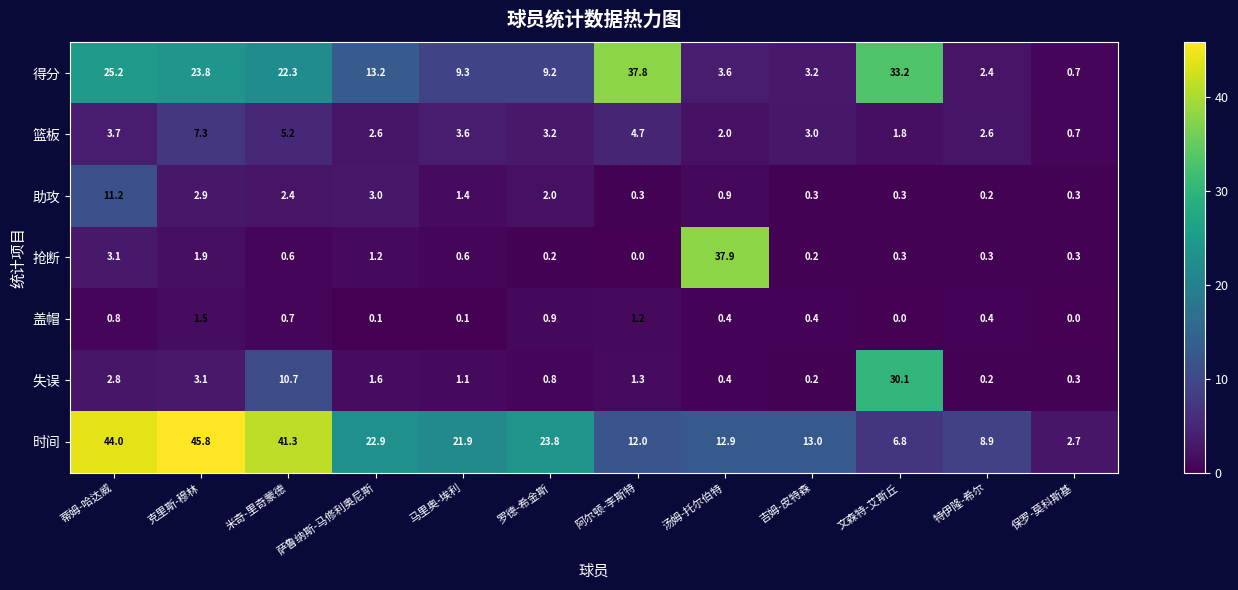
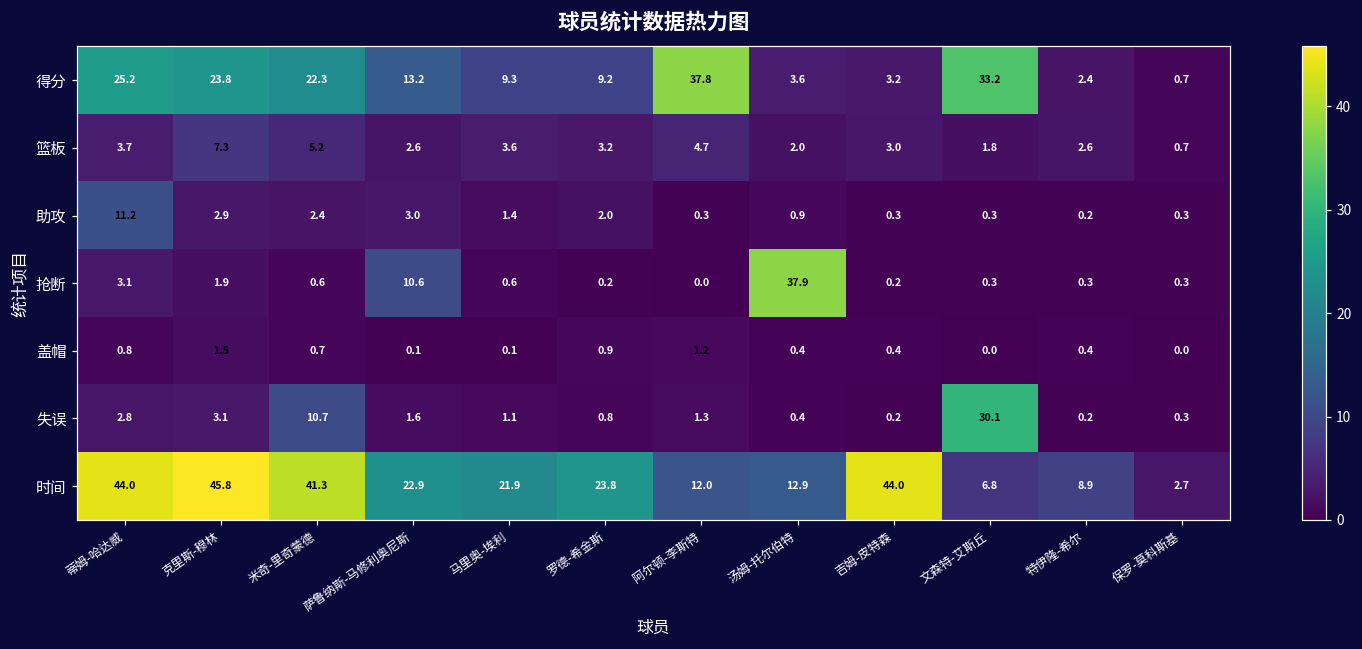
  {
    "得分": {
      "蒂姆-哈达威": 25.2,
      "克里斯-穆林": 23.8,
      "米奇-里奇蒙德": 22.3,
      "萨鲁纳斯-马修利奥尼斯": 13.2,
      "马里奥-埃利": 9.3,
      "罗德-希金斯": 9.2,
      "阿尔顿-李斯特": 37.8,
      "汤姆-托尔伯特": 3.6,
      "吉姆-皮特森": 3.2,
      "文森特-艾斯丘": 33.2,
      "特伊隆-希尔": 2.4,
      "保罗-莫科斯基": 0.7
    },
    "篮板": {
      "蒂姆-哈达威": 3.7,
      "克里斯-穆林": 7.3,
      "米奇-里奇蒙德": 5.2,
      "萨鲁纳斯-马修利奥尼斯": 2.6,
      "马里奥-埃利": 3.6,
      "罗德-希金斯": 3.2,
      "阿尔顿-李斯特": 4.7,
      "汤姆-托尔伯特": 2.0,
      "吉姆-皮特森": 3.0,
      "文森特-艾斯丘": 1.8,
      "特伊隆-希尔": 2.6,
      "保罗-莫科斯基": 0.7
    },
    "助攻": {
      "蒂姆-哈达威": 11.2,
      "克里斯-穆林": 2.9,
      "米奇-里奇蒙德": 2.4,
      "萨鲁纳斯-马修利奥尼斯": 3.0,
      "马里奥-埃利": 1.4,
      "罗德-希金斯": 2.0,
      "阿尔顿-李斯特": 0.3,
      "汤姆-托尔伯特": 0.9,
      "吉姆-皮特森": 0.3,
      "文森特-艾斯丘": 0.3,
      "特伊隆-希尔": 0.2,
      "保罗-莫科斯基": 0.3
    },
    "抢断": {
      "蒂姆-哈达威": 3.1,
      "克里斯-穆林": 1.9,
      "米奇-里奇蒙德": 0.6,
-     "萨鲁纳斯-马修利奥尼斯": 1.2,
+     "萨鲁纳斯-马修利奥尼斯": 10.6,
      "马里奥-埃利": 0.6,
      "罗德-希金斯": 0.2,
      "阿尔顿-李斯特": 0.0,
      "汤姆-托尔伯特": 37.9,
      "吉姆-皮特森": 0.2,
      "文森特-艾斯丘": 0.3,
      "特伊隆-希尔": 0.3,
      "保罗-莫科斯基": 0.3
    },
    "盖帽": {
      "蒂姆-哈达威": 0.8,
      "克里斯-穆林": 1.5,
      "米奇-里奇蒙德": 0.7,
      "萨鲁纳斯-马修利奥尼斯": 0.1,
      "马里奥-埃利": 0.1,
      "罗德-希金斯": 0.9,
      "阿尔顿-李斯特": 1.2,
      "汤姆-托尔伯特": 0.4,
      "吉姆-皮特森": 0.4,
      "文森特-艾斯丘": 0.0,
      "特伊隆-希尔": 0.4,
      "保罗-莫科斯基": 0.0
    },
    "失误": {
      "蒂姆-哈达威": 2.8,
      "克里斯-穆林": 3.1,
      "米奇-里奇蒙德": 10.7,
      "萨鲁纳斯-马修利奥尼斯": 1.6,
      "马里奥-埃利": 1.1,
      "罗德-希金斯": 0.8,
      "阿尔顿-李斯特": 1.3,
      "汤姆-托尔伯特": 0.4,
      "吉姆-皮特森": 0.2,
      "文森特-艾斯丘": 30.1,
      "特伊隆-希尔": 0.2,
      "保罗-莫科斯基": 0.3
    },
    "时间": {
      "蒂姆-哈达威": 44.0,
      "克里斯-穆林": 45.8,
      "米奇-里奇蒙德": 41.3,
      "萨鲁纳斯-马修利奥尼斯": 22.9,
      "马里奥-埃利": 21.9,
      "罗德-希金斯": 23.8,
      "阿尔顿-李斯特": 12.0,
      "汤姆-托尔伯特": 12.9,
-     "吉姆-皮特森": 13.0,
+     "吉姆-皮特森": 44.0,
      "文森特-艾斯丘": 6.8,
      "特伊隆-希尔": 8.9,
      "保罗-莫科斯基": 2.7
    }
  }
